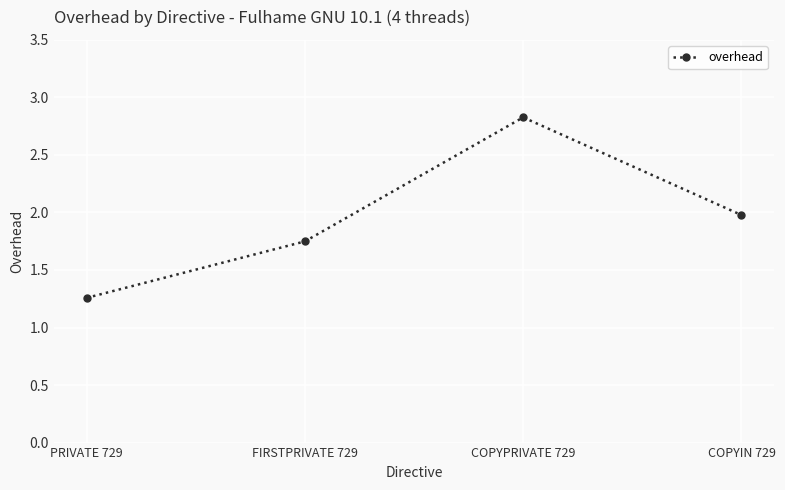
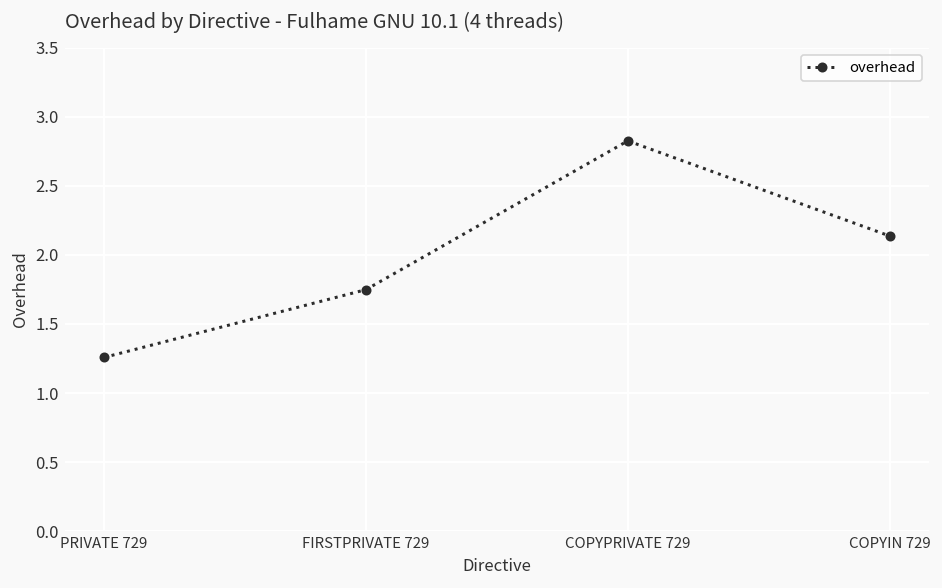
  {
    "PRIVATE 729": 1.26,
    "FIRSTPRIVATE 729": 1.75,
    "COPYPRIVATE 729": 2.83,
-   "COPYIN 729": 1.98
+   "COPYIN 729": 2.14
  }
